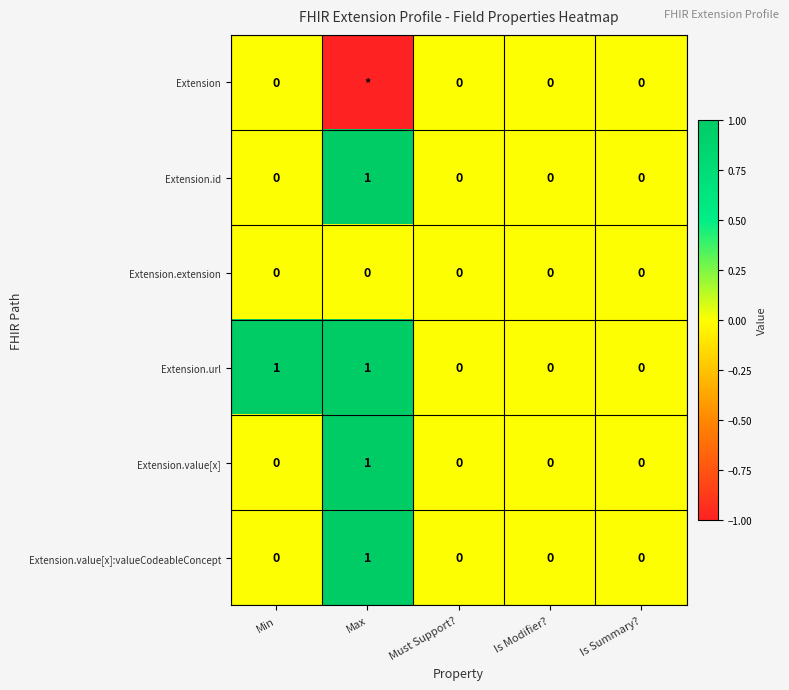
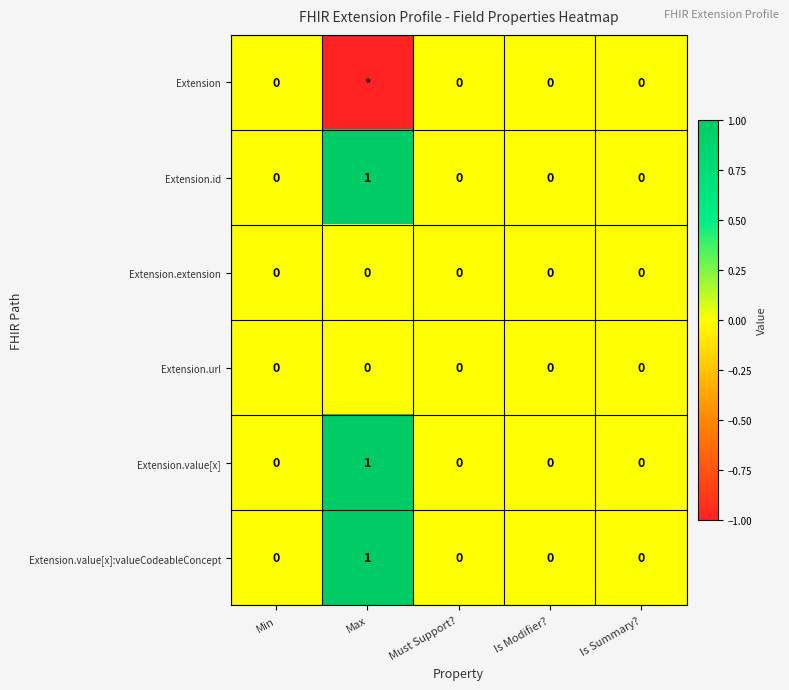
  {
    "Extension": {
      "Min": 0,
      "Must Support?": 0,
      "Is Modifier?": 0,
      "Is Summary?": 0
    },
    "Extension.id": {
      "Min": 0,
      "Max": 1,
      "Must Support?": 0,
      "Is Modifier?": 0,
      "Is Summary?": 0
    },
    "Extension.extension": {
      "Min": 0,
      "Max": 0,
      "Must Support?": 0,
      "Is Modifier?": 0,
      "Is Summary?": 0
    },
    "Extension.url": {
-     "Min": 1,
-     "Max": 1,
+     "Min": 0,
+     "Max": 0,
      "Must Support?": 0,
      "Is Modifier?": 0,
      "Is Summary?": 0
    },
    "Extension.value[x]": {
      "Min": 0,
      "Max": 1,
      "Must Support?": 0,
      "Is Modifier?": 0,
      "Is Summary?": 0
    },
    "Extension.value[x]:valueCodeableConcept": {
      "Min": 0,
      "Max": 1,
      "Must Support?": 0,
      "Is Modifier?": 0,
      "Is Summary?": 0
    }
  }
